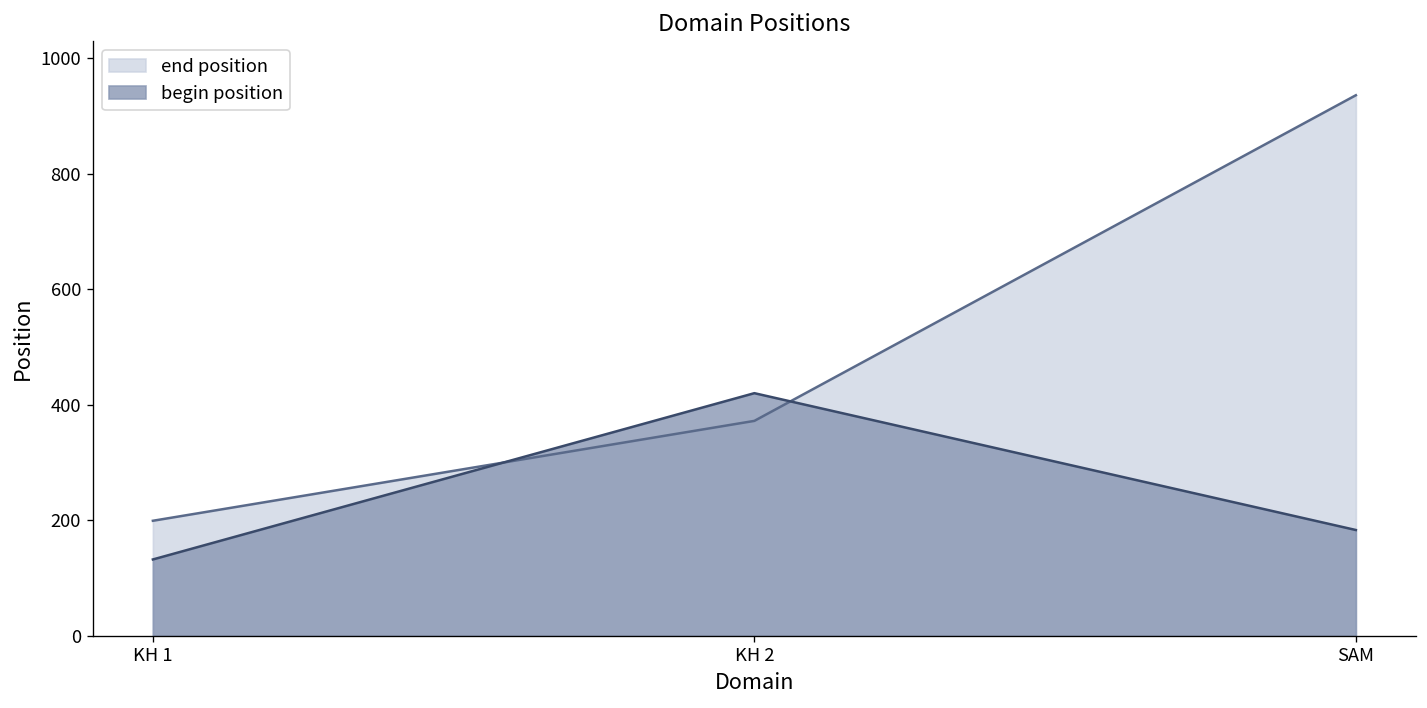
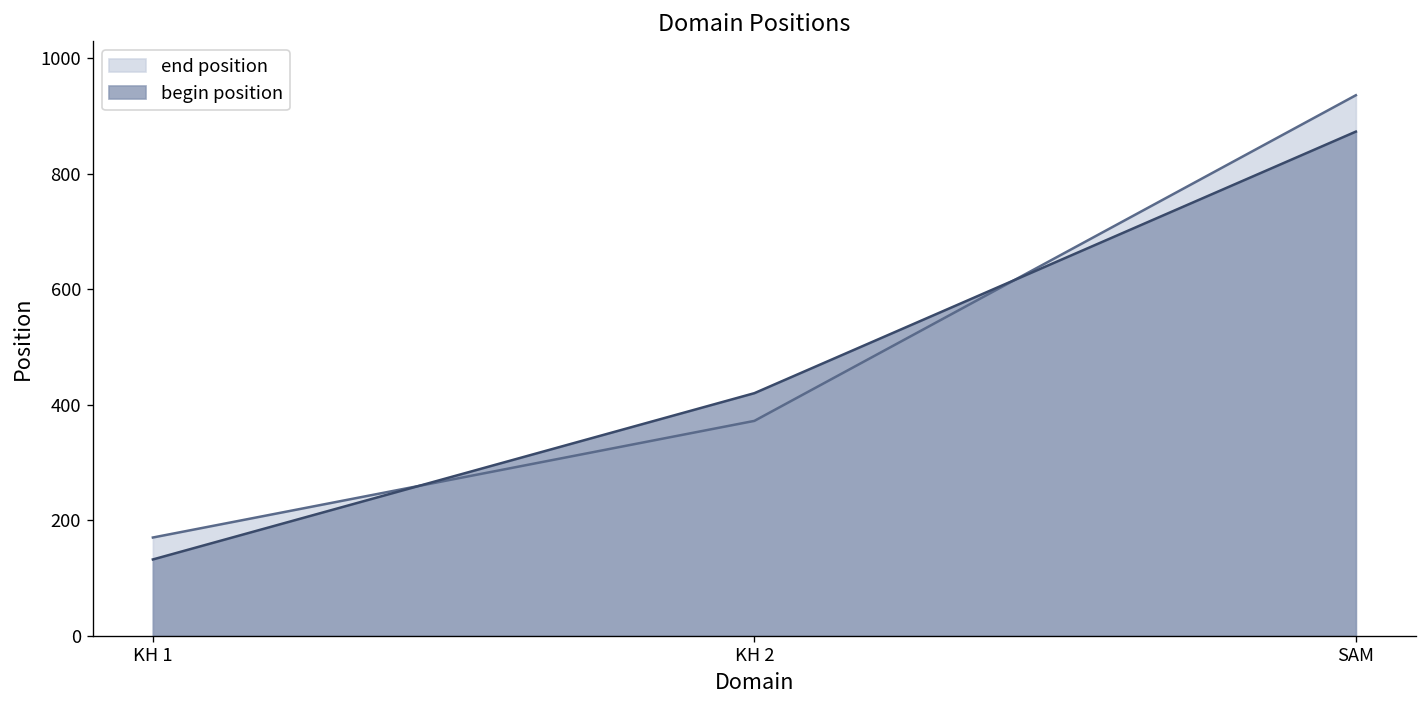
  {
    "end position": {
-     "KH 1": 200,
+     "KH 1": 170,
      "KH 2": 370,
      "SAM": 940
    },
    "begin position": {
      "KH 1": 130,
      "KH 2": 420,
-     "SAM": 180
+     "SAM": 870
    }
  }
